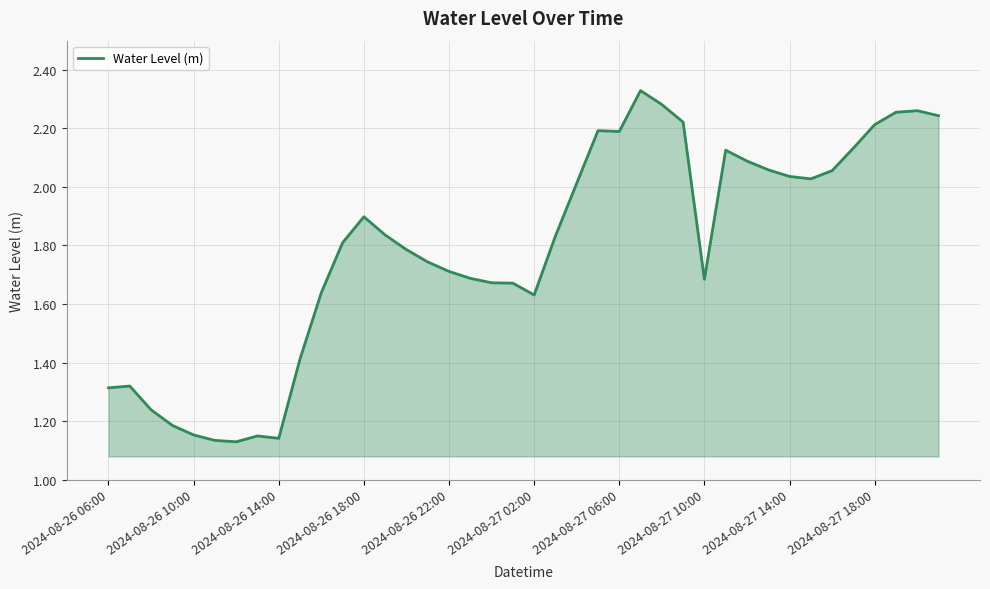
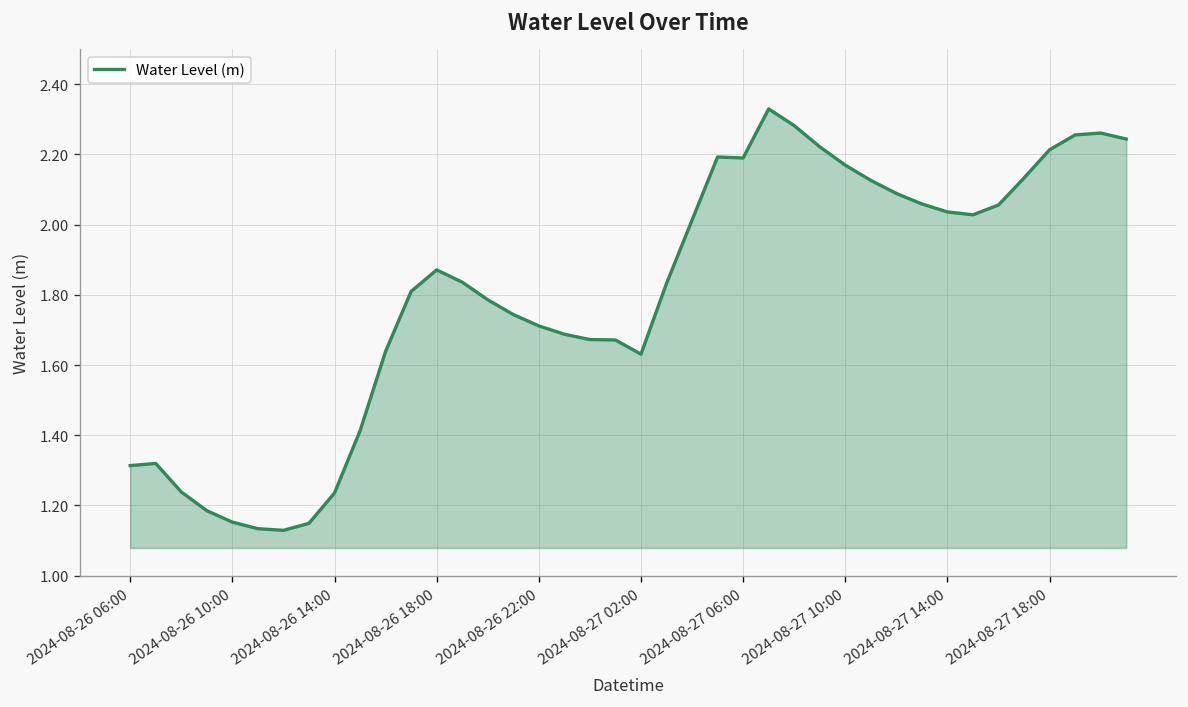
  {
    "2024-08-26 06:00": 1.31,
    "2024-08-26 10:00": 1.15,
-   "2024-08-26 14:00": 1.14,
-   "2024-08-26 18:00": 1.90,
+   "2024-08-26 14:00": 1.24,
+   "2024-08-26 18:00": 1.87,
    "2024-08-26 22:00": 1.71,
    "2024-08-27 02:00": 1.63,
    "2024-08-27 06:00": 2.19,
-   "2024-08-27 10:00": 1.68,
+   "2024-08-27 10:00": 2.17,
    "2024-08-27 14:00": 2.04,
    "2024-08-27 18:00": 2.21
  }
